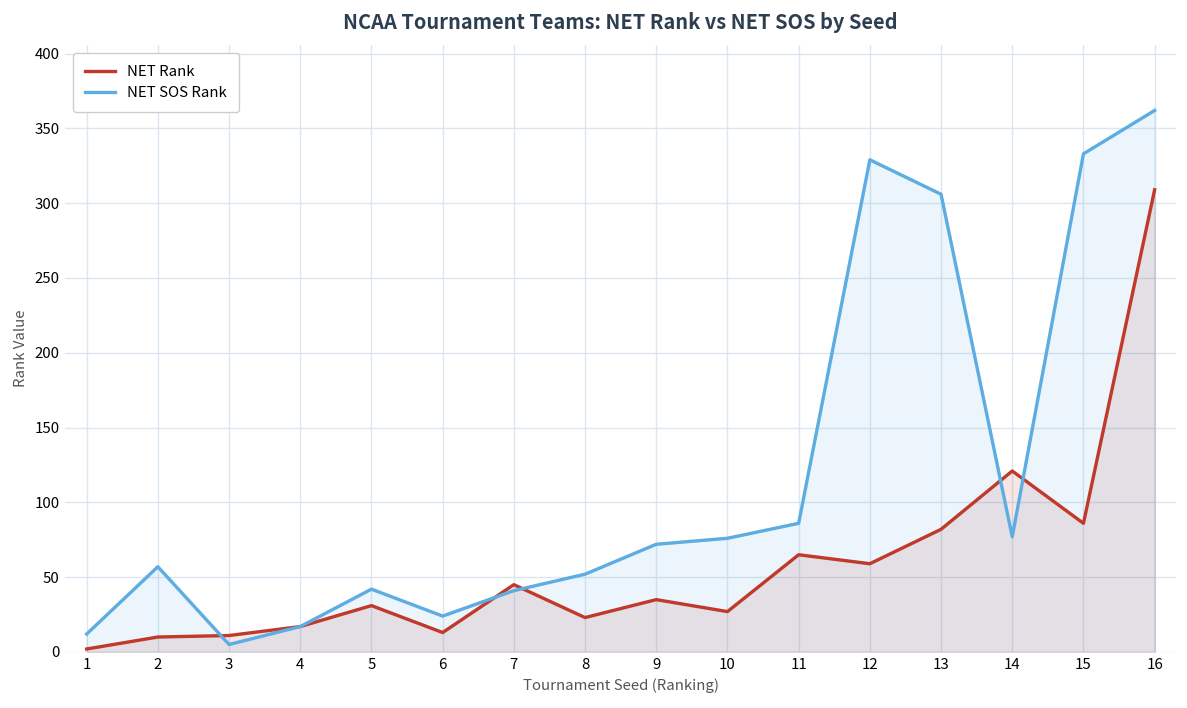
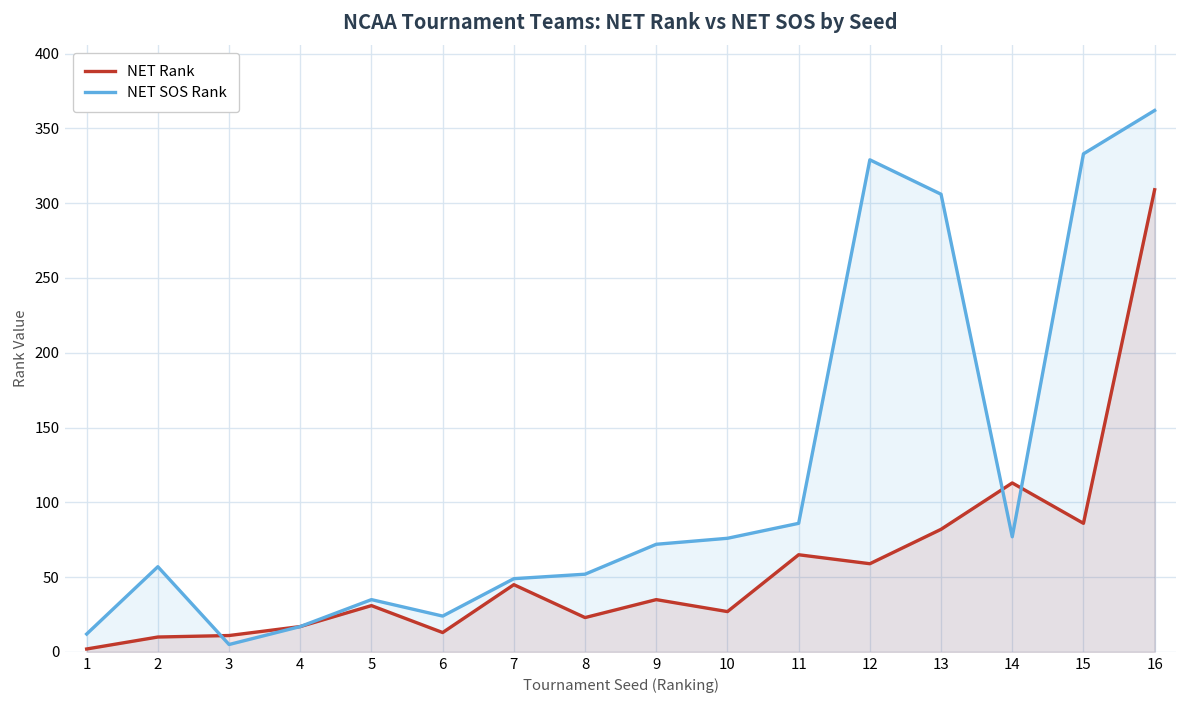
  {
    "NET Rank": {
      "1": 2,
      "2": 10,
      "3": 11,
      "5": 31,
      "6": 13,
      "7": 45,
      "8": 23,
      "9": 35,
      "10": 27,
      "11": 65,
      "12": 59,
      "13": 82,
-     "14": 121,
+     "14": 113,
      "15": 86,
      "16": 309
    },
    "NET SOS Rank": {
      "1": 12,
      "2": 57,
      "3": 5,
-     "5": 42,
+     "5": 35,
      "6": 24,
-     "7": 41,
+     "7": 49,
      "8": 52,
      "9": 72,
      "10": 76,
      "11": 86,
      "12": 329,
      "13": 306,
      "14": 77,
      "15": 333,
      "16": 362
    }
  }
